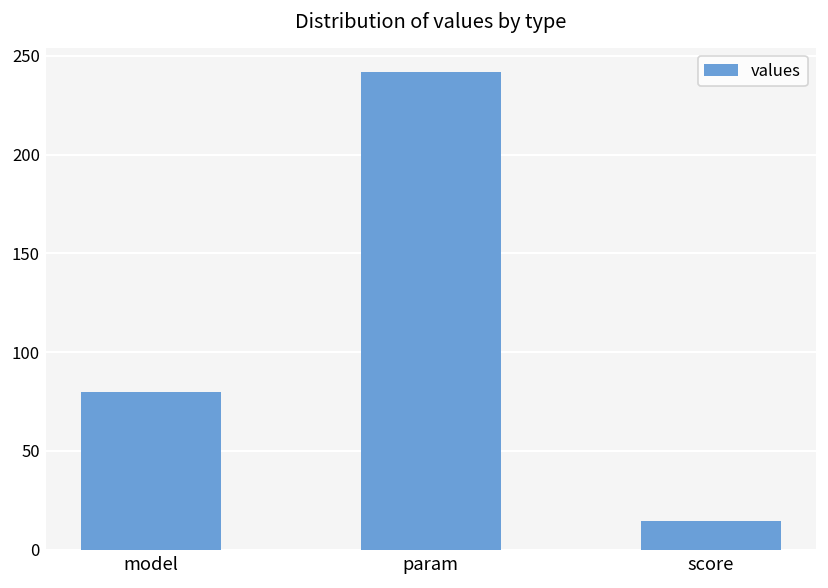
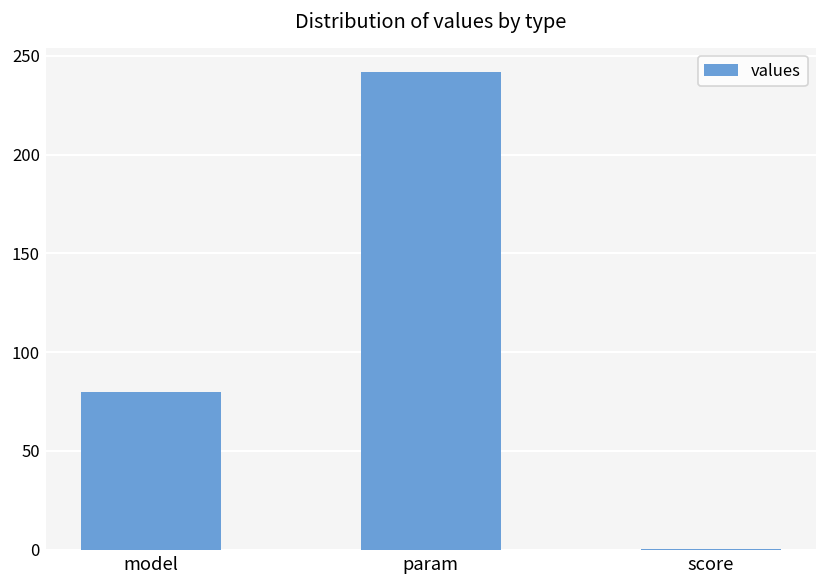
  {
    "model": 80,
    "param": 242,
-   "score": 14
+   "score": 0
  }
